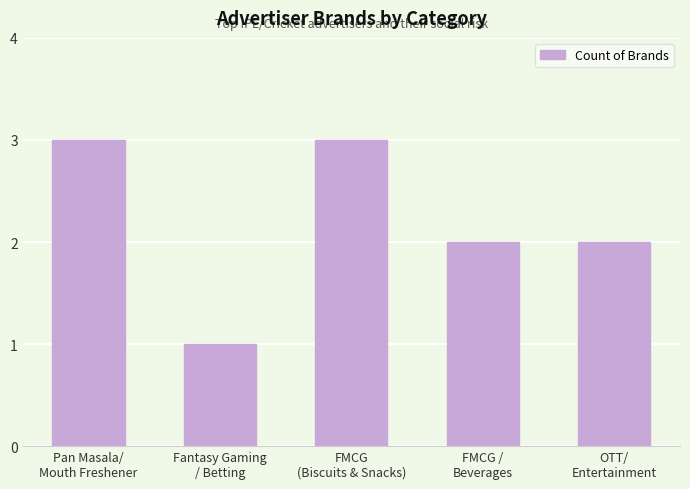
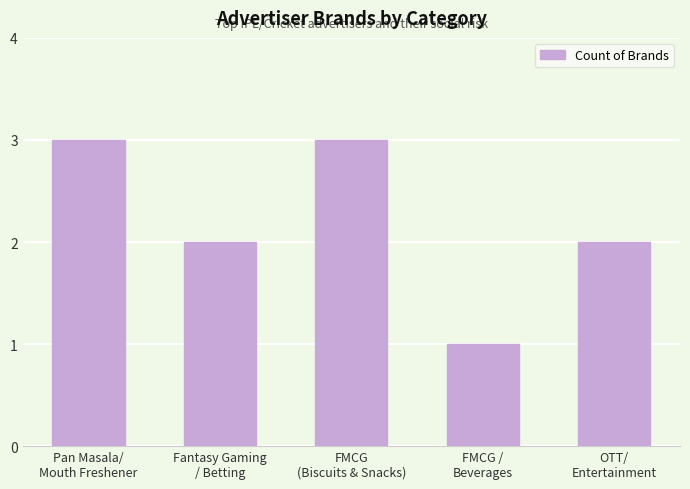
  {
    "Pan Masala/ Mouth Freshener": 3,
-   "Fantasy Gaming / Betting": 1,
+   "Fantasy Gaming / Betting": 2,
    "FMCG (Biscuits & Snacks)": 3,
-   "FMCG / Beverages": 2,
+   "FMCG / Beverages": 1,
    "OTT/ Entertainment": 2
  }
